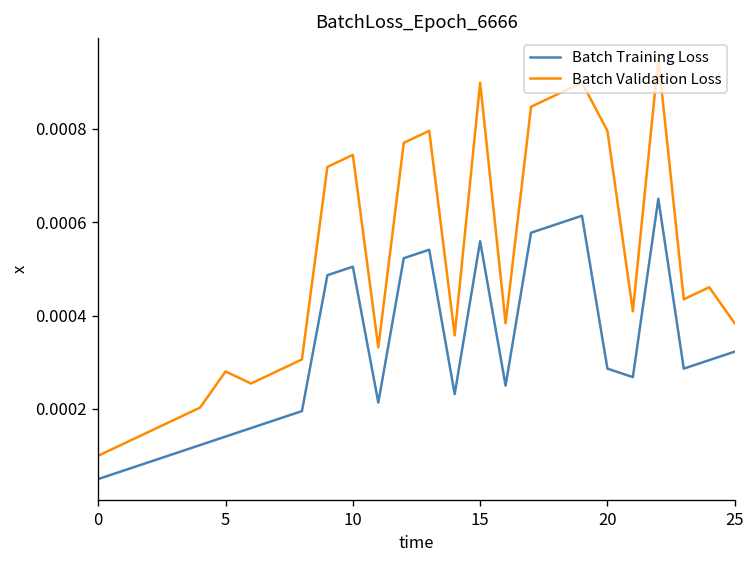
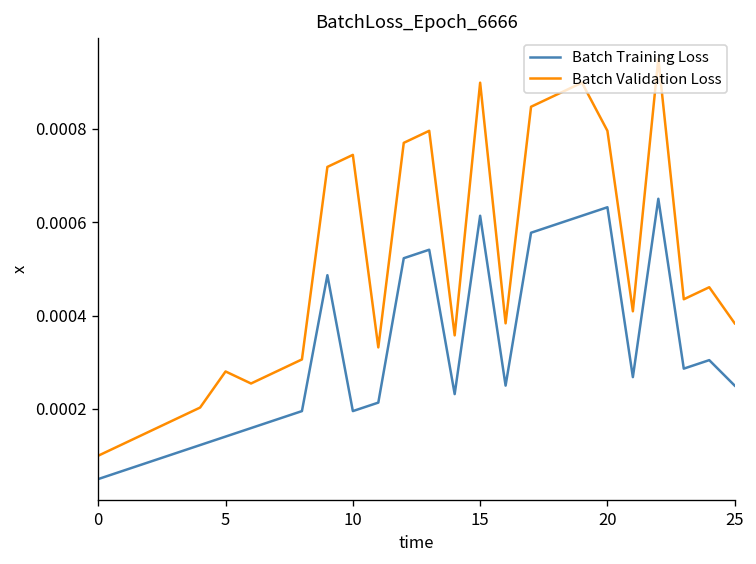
  {
    "Batch Training Loss": {
      "0": 0.00005,
      "5": 0.00014,
-     "10": 0.00050,
-     "15": 0.00056,
-     "20": 0.00029,
-     "25": 0.00032
+     "10": 0.00020,
+     "15": 0.00061,
+     "20": 0.00063,
+     "25": 0.00025
    },
    "Batch Validation Loss": {
      "0": 0.00010,
      "5": 0.00028,
      "10": 0.00074,
      "15": 0.00090,
      "20": 0.00080,
      "25": 0.00038
    }
  }
